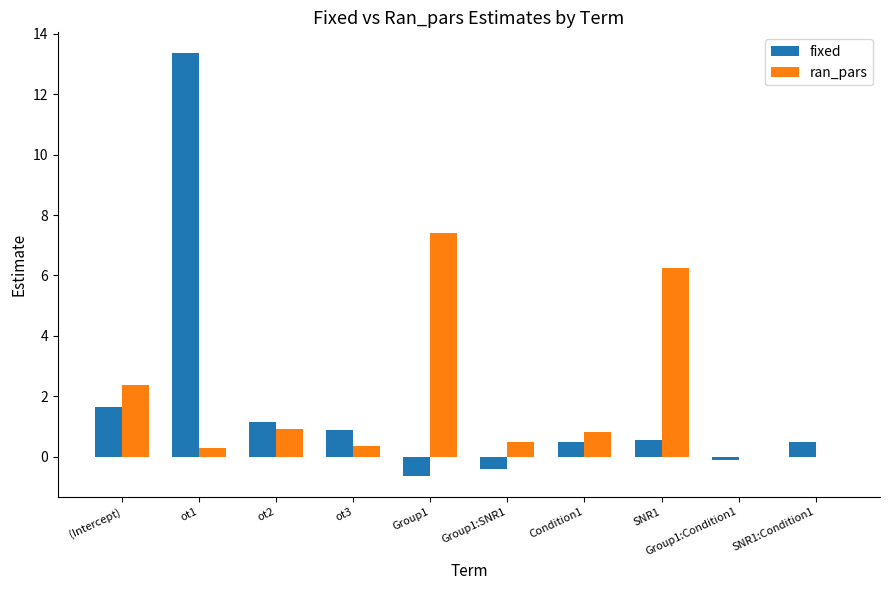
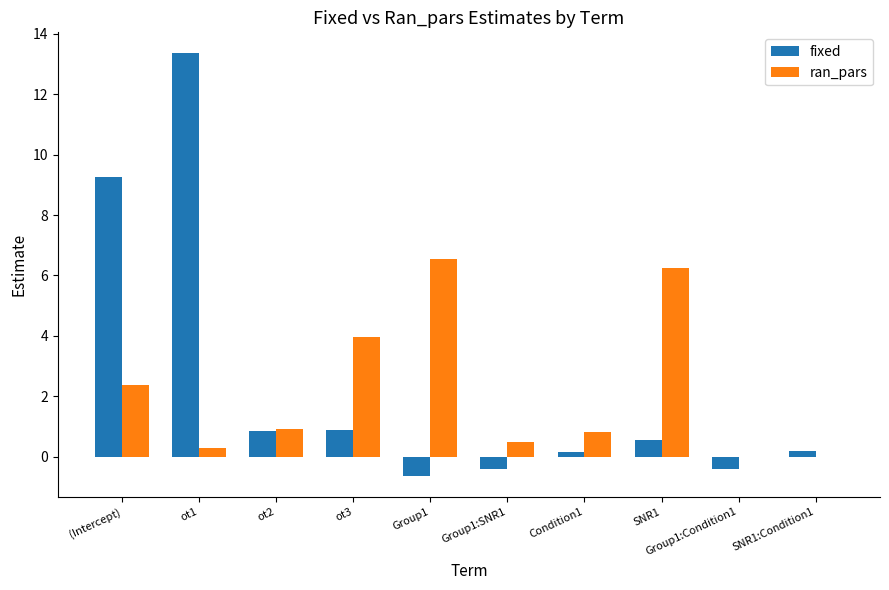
  {
    "fixed": {
-     "(Intercept)": 1.7,
+     "(Intercept)": 9.3,
      "ot1": 13.4,
-     "ot2": 1.1,
+     "ot2": 0.8,
      "ot3": 0.9,
      "Group1": -0.6,
      "Group1:SNR1": -0.4,
-     "Condition1": 0.5,
+     "Condition1": 0.1,
      "SNR1": 0.5,
-     "Group1:Condition1": -0.1,
-     "SNR1:Condition1": 0.5
+     "Group1:Condition1": -0.4,
+     "SNR1:Condition1": 0.2
    },
    "ran_pars": {
      "(Intercept)": 2.4,
      "ot1": 0.3,
      "ot2": 0.9,
-     "ot3": 0.4,
-     "Group1": 7.4,
+     "ot3": 4.0,
+     "Group1": 6.6,
      "Group1:SNR1": 0.5,
      "Condition1": 0.8,
      "SNR1": 6.3,
      "Group1:Condition1": 0.0,
      "SNR1:Condition1": 0.0
    }
  }
